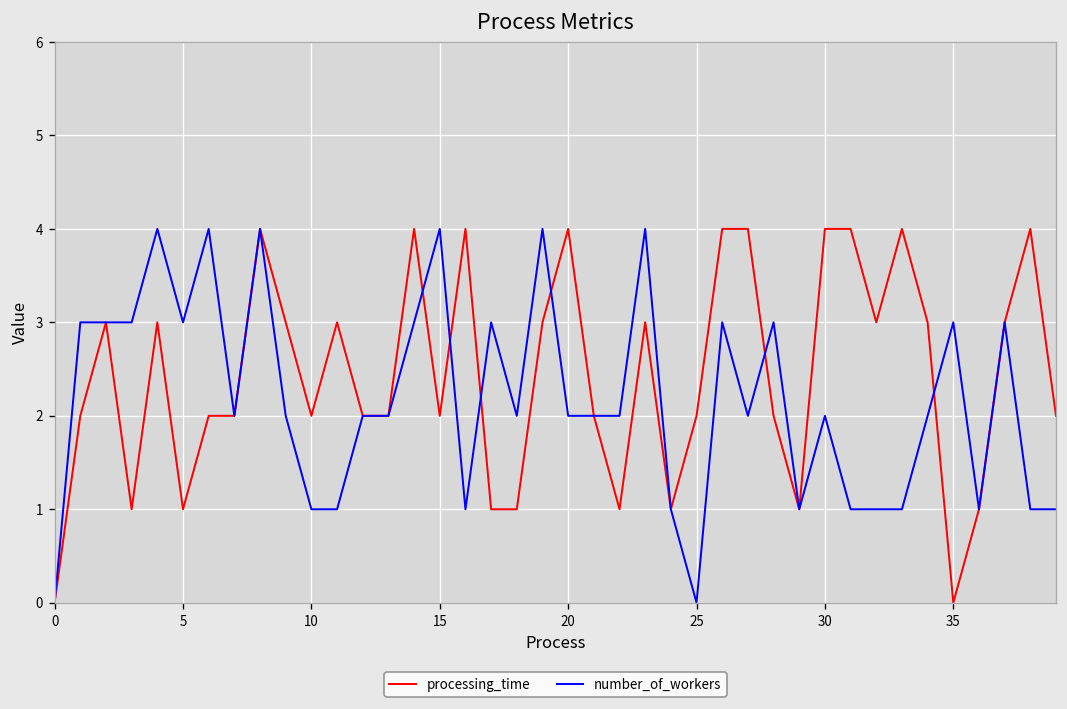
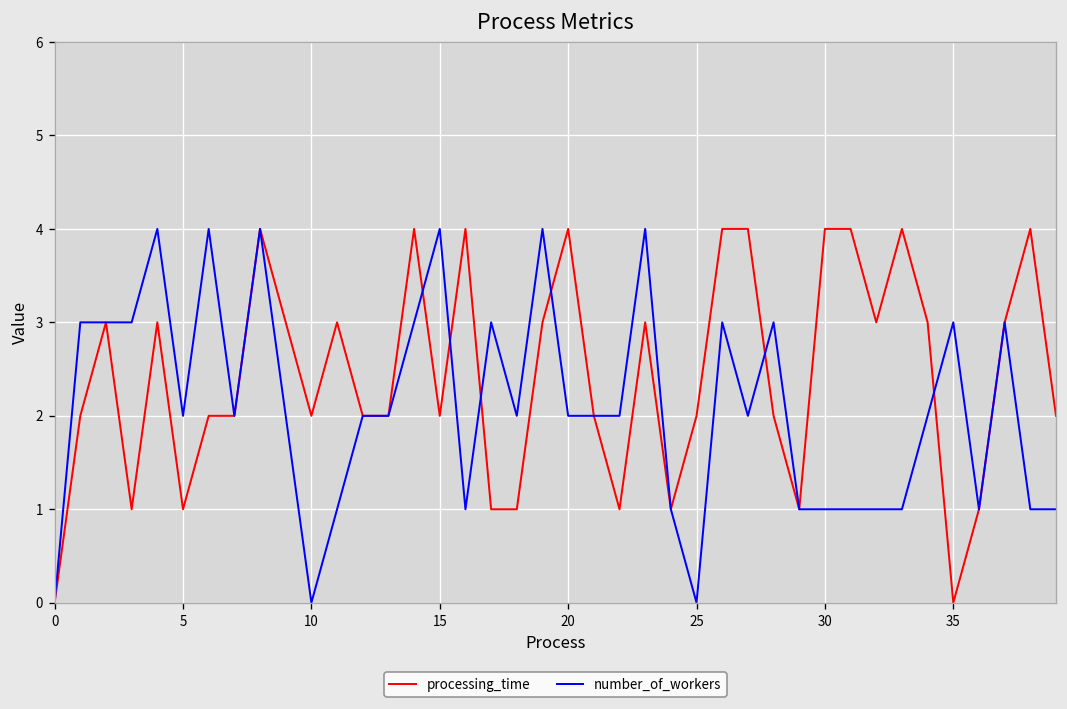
  {
    "processing_time": {
      "5": 1,
      "10": 2,
      "15": 2,
      "20": 4,
      "25": 2,
      "30": 4,
      "35": 0
    },
    "number_of_workers": {
-     "5": 3,
-     "10": 1,
+     "5": 2,
+     "10": 0,
      "15": 4,
      "20": 2,
      "25": 0,
-     "30": 2,
+     "30": 1,
      "35": 3
    }
  }
